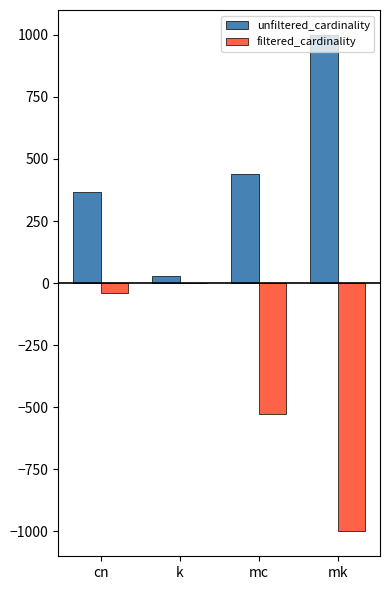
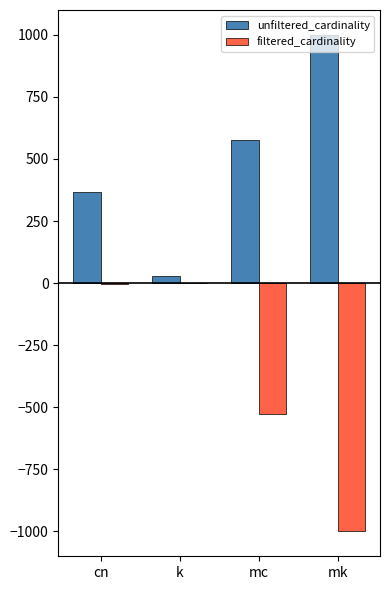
  {
    "unfiltered_cardinality": {
      "cn": 370,
      "k": 30,
-     "mc": 440
+     "mc": 580
    },
    "filtered_cardinality": {
-     "cn": -40,
+     "cn": 0,
      "mc": -530,
      "mk": -1000
    }
  }
